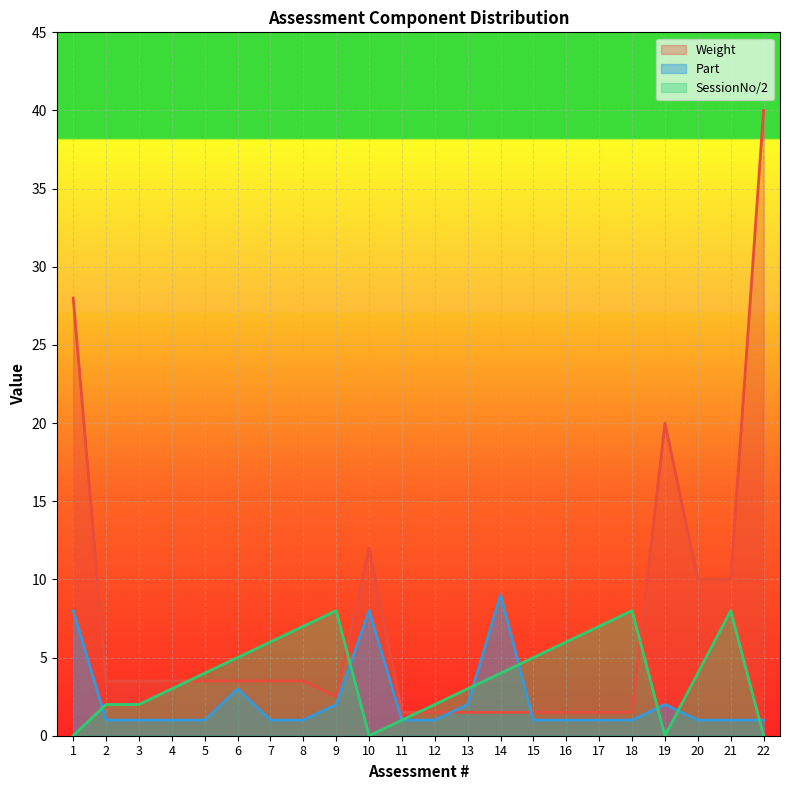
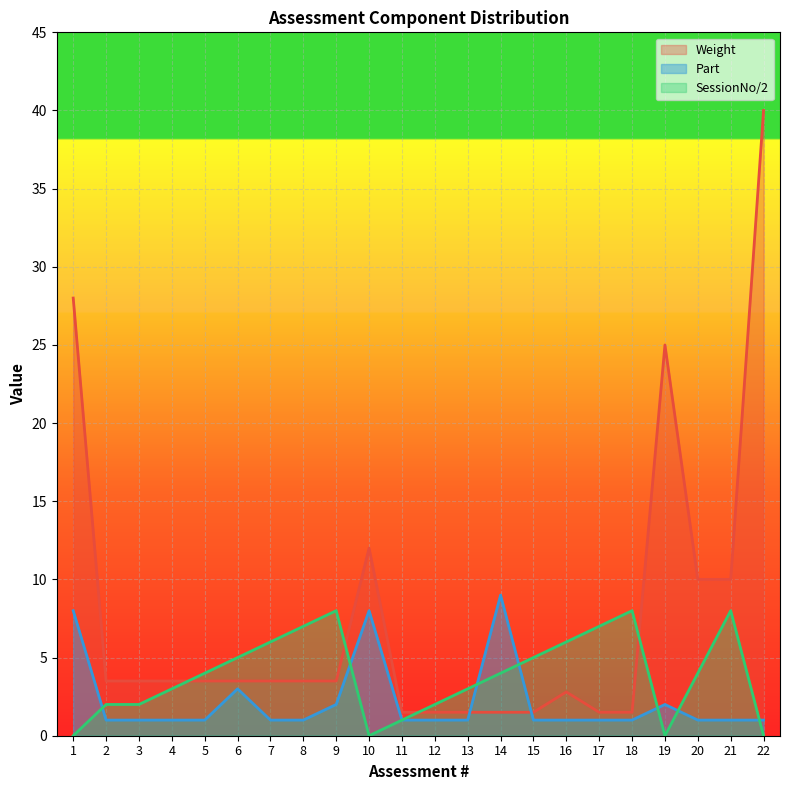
  {
    "Weight": {
      "1": 28.0,
      "2": 3.5,
      "3": 3.5,
      "4": 3.5,
      "5": 3.5,
      "6": 3.5,
      "7": 3.5,
      "8": 3.5,
-     "9": 2.5,
+     "9": 3.5,
      "10": 12.0,
      "11": 1.5,
      "12": 1.5,
      "13": 1.5,
      "14": 1.5,
      "15": 1.5,
-     "16": 1.5,
+     "16": 2.8,
      "17": 1.5,
      "18": 1.5,
-     "19": 20,
+     "19": 25,
      "20": 10.0,
      "21": 10.0,
      "22": 40.0
    },
    "Part": {
      "1": 8,
      "2": 1,
      "3": 1,
      "4": 1,
      "5": 1,
      "6": 3,
      "7": 1,
      "8": 1,
      "9": 2,
      "10": 8,
      "12": 1,
-     "13": 2,
+     "13": 1,
      "14": 9,
      "15": 1,
      "16": 1,
      "17": 1,
      "18": 1,
      "19": 2,
      "20": 1,
      "21": 1,
      "22": 1
    },
    "SessionNo/2": {
      "1": 0.0,
      "2": 2.0,
      "3": 2.0,
      "4": 3.0,
      "5": 4.0,
      "6": 5.0,
      "7": 6.0,
      "8": 7.0,
      "9": 8.0,
      "10": 0.0,
      "12": 2.0,
      "13": 3.0,
      "14": 4.0,
      "15": 5.0,
      "16": 6.0,
      "17": 7.0,
      "18": 8.0,
      "19": 0.0,
      "20": 4.0,
      "21": 8.0,
      "22": 0.0
    }
  }
